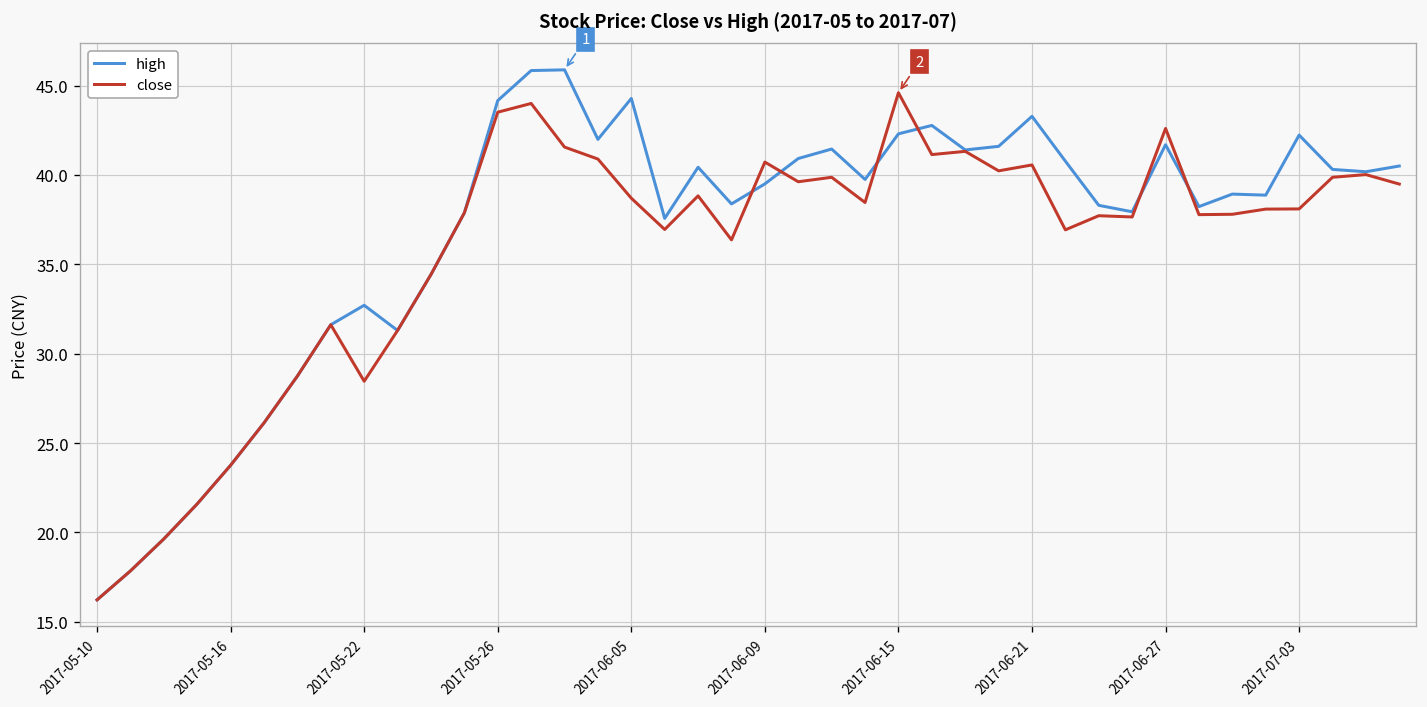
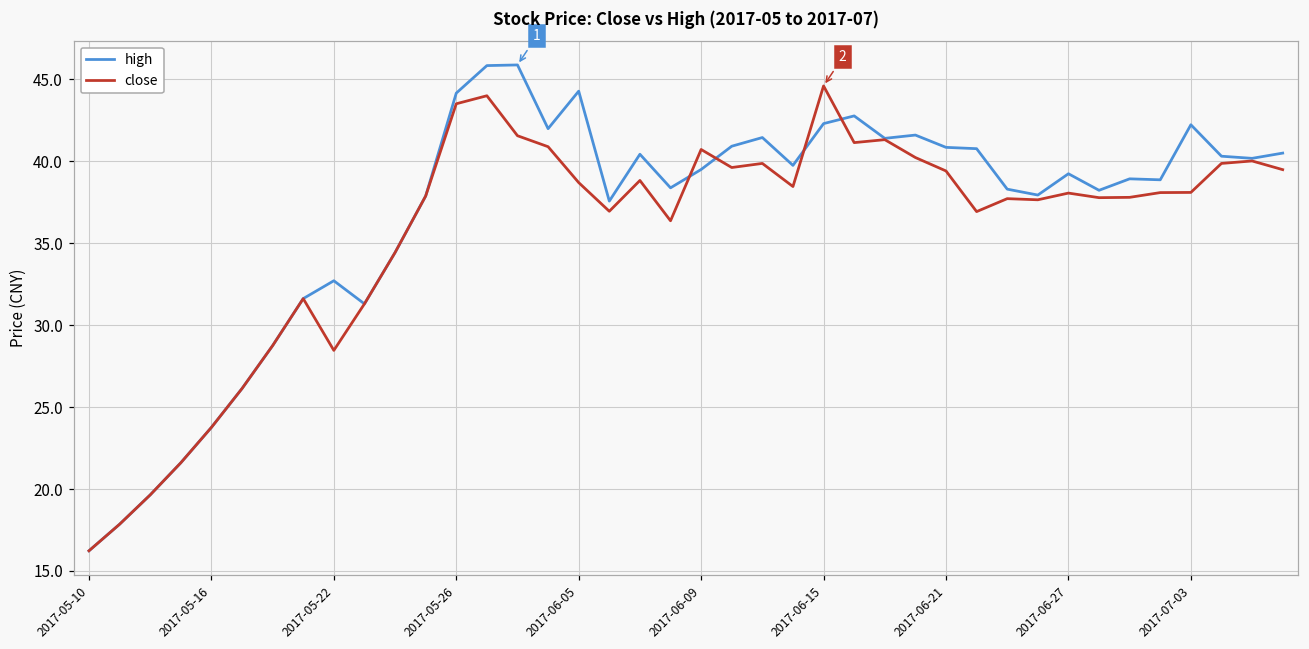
  {
    "high": {
      "2017-05-22": 32.7,
      "2017-05-26": 44.2,
      "2017-06-05": 44.3,
      "2017-06-09": 39.5,
      "2017-06-15": 42.3,
-     "2017-06-21": 43.3,
-     "2017-06-27": 41.7,
+     "2017-06-21": 40.9,
+     "2017-06-27": 39.2,
      "2017-07-03": 42.2
    },
    "close": {
      "2017-05-22": 28.5,
      "2017-05-26": 43.5,
      "2017-06-05": 38.7,
      "2017-06-09": 40.7,
-     "2017-06-21": 40.6,
-     "2017-06-27": 42.6,
+     "2017-06-21": 39.4,
+     "2017-06-27": 38.1,
      "2017-07-03": 38.1
    }
  }
